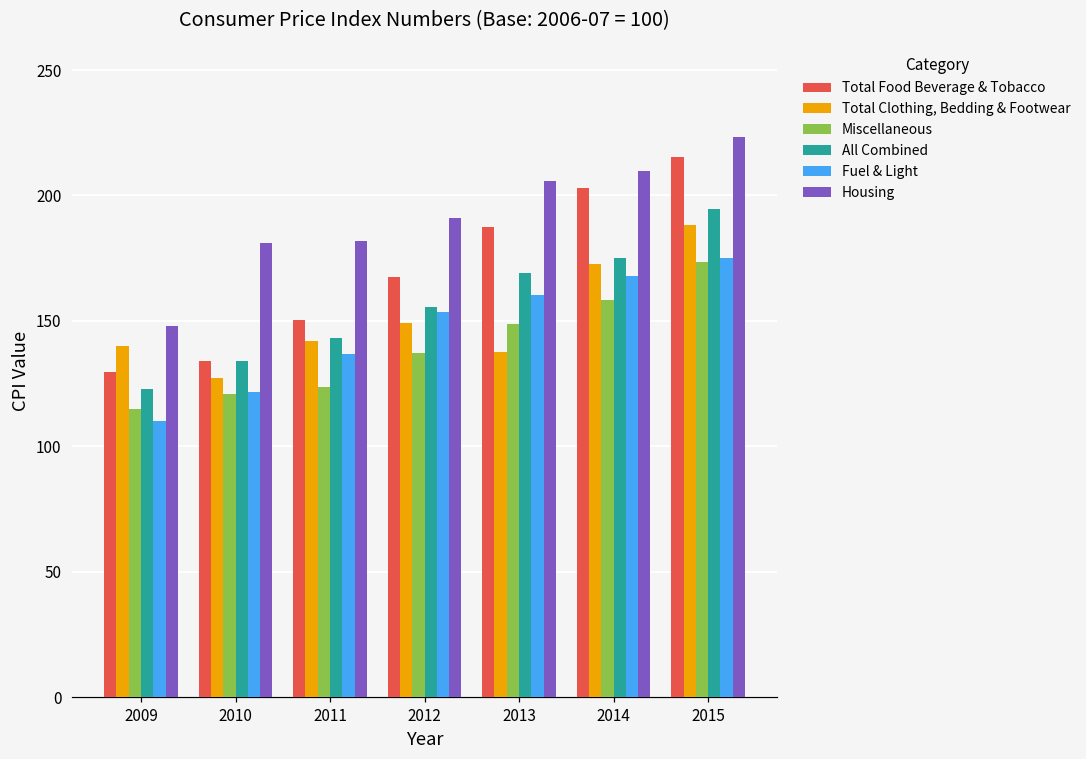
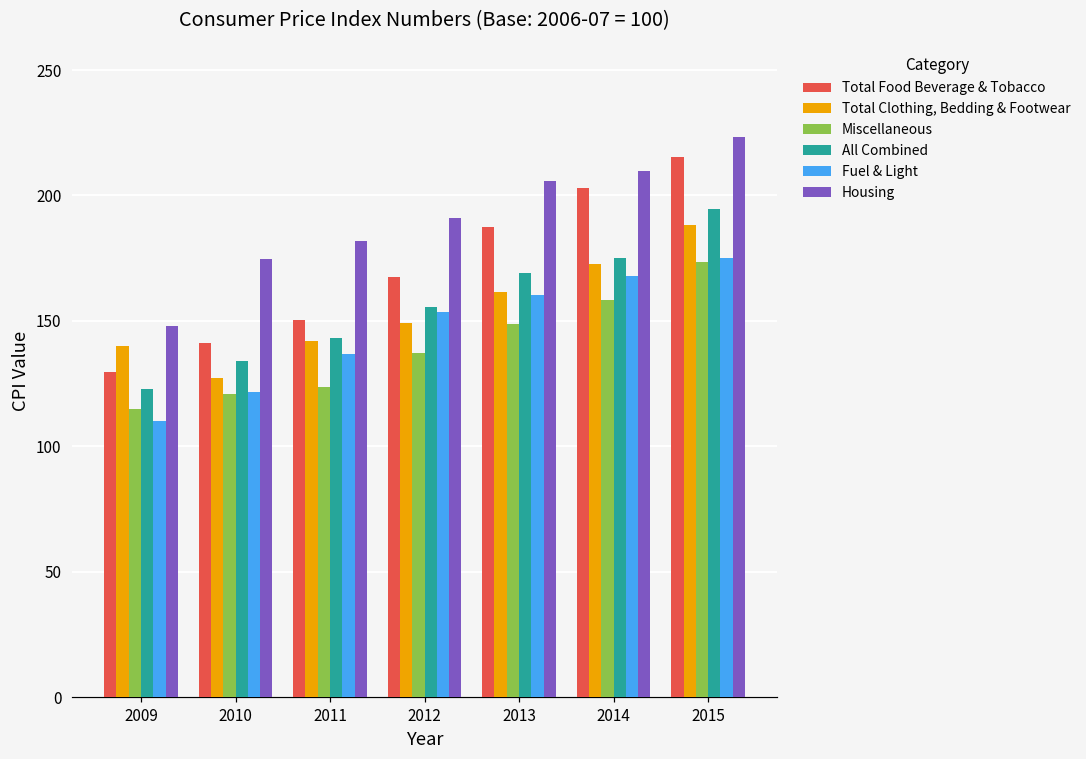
  {
    "Total Food Beverage & Tobacco": {
      "2009": 130,
-     "2010": 134,
+     "2010": 141,
      "2011": 150,
      "2012": 168,
      "2013": 187,
      "2014": 203,
      "2015": 215
    },
    "Total Clothing, Bedding & Footwear": {
      "2009": 140,
      "2010": 127,
      "2011": 142,
      "2012": 149,
-     "2013": 137,
+     "2013": 162,
      "2014": 173,
      "2015": 188
    },
    "Miscellaneous": {
      "2009": 115,
      "2010": 121,
      "2011": 124,
      "2012": 137,
      "2013": 149,
      "2014": 158,
      "2015": 173
    },
    "All Combined": {
      "2009": 123,
      "2010": 134,
      "2011": 143,
      "2012": 156,
      "2013": 169,
      "2014": 175,
      "2015": 194
    },
    "Fuel & Light": {
      "2009": 110,
      "2010": 122,
      "2011": 137,
      "2012": 153,
      "2013": 160,
      "2014": 168,
      "2015": 175
    },
    "Housing": {
      "2009": 148,
-     "2010": 181,
+     "2010": 175,
      "2011": 182,
      "2012": 191,
      "2013": 206,
      "2014": 210,
      "2015": 224
    }
  }
